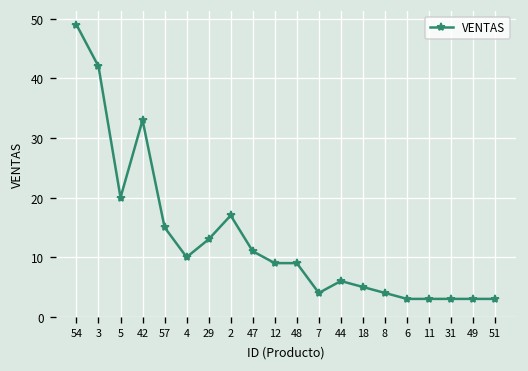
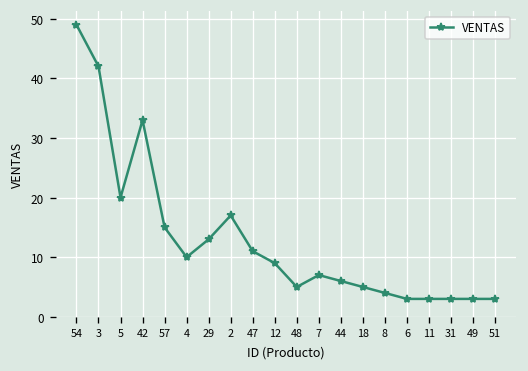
  {
    "54": 49,
    "3": 42,
    "5": 20,
    "42": 33,
    "57": 15,
    "4": 10,
    "29": 13,
    "2": 17,
    "47": 11,
    "12": 9,
-   "48": 9,
-   "7": 4,
+   "48": 5,
+   "7": 7,
    "44": 6,
    "18": 5,
    "8": 4,
    "6": 3,
    "11": 3,
    "31": 3,
    "49": 3,
    "51": 3
  }
